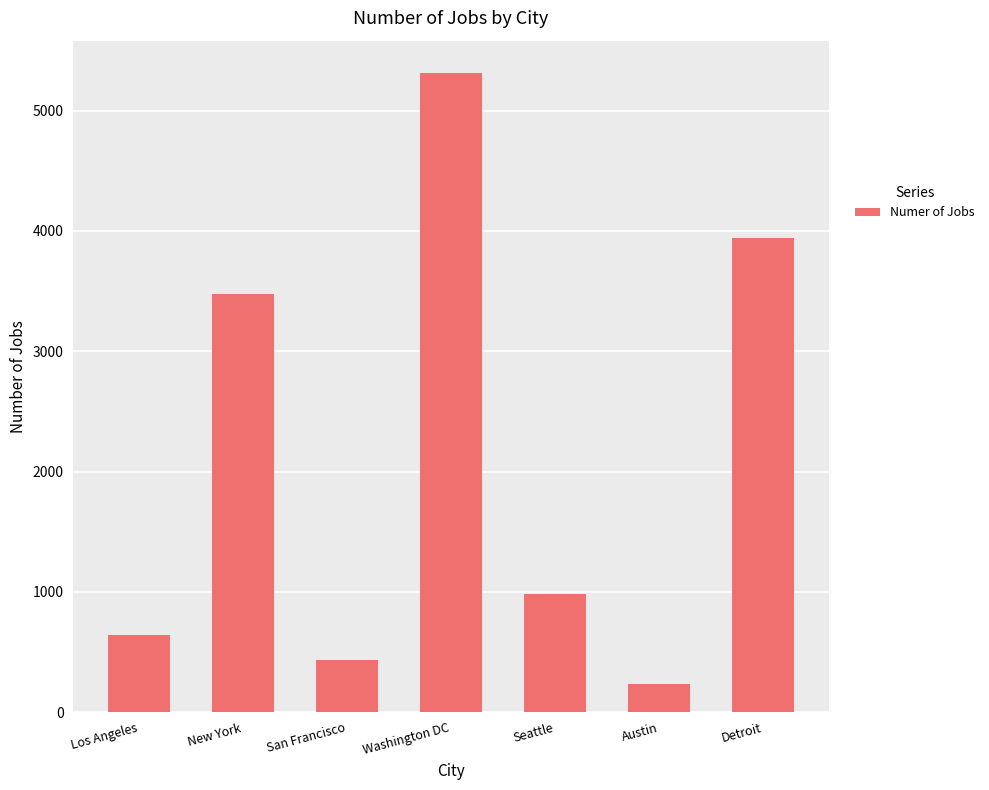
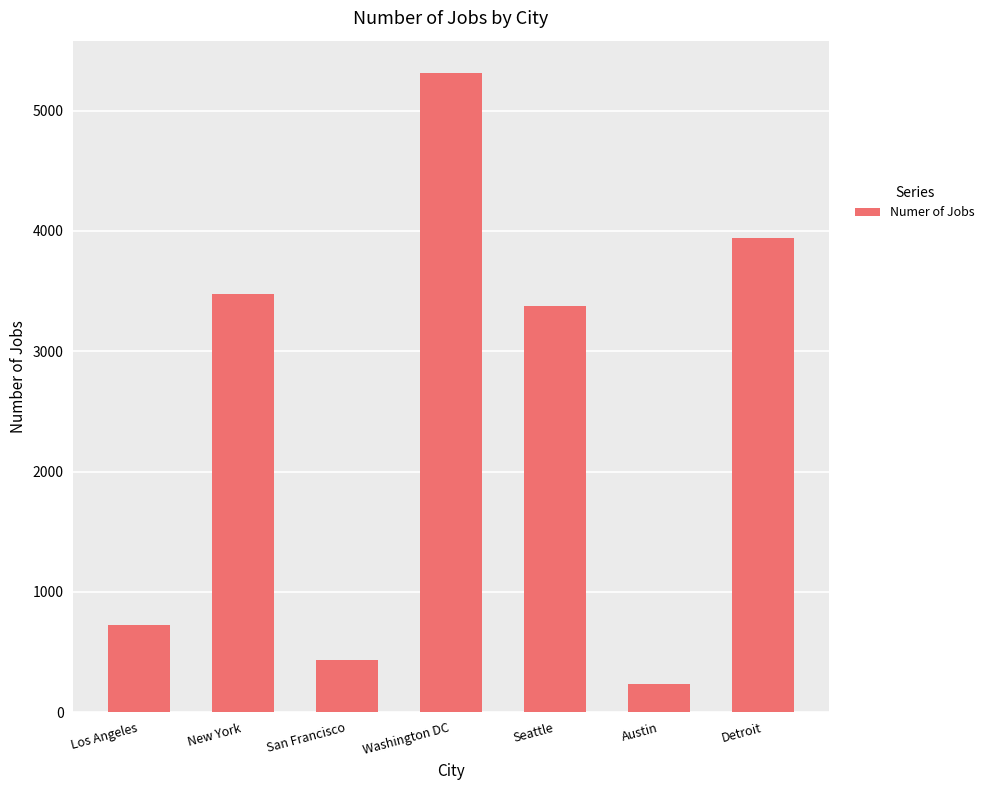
  {
-   "Los Angeles": 640,
+   "Los Angeles": 720,
    "New York": 3470,
    "San Francisco": 440,
    "Washington DC": 5320,
-   "Seattle": 980,
+   "Seattle": 3380,
    "Austin": 240,
    "Detroit": 3950
  }
